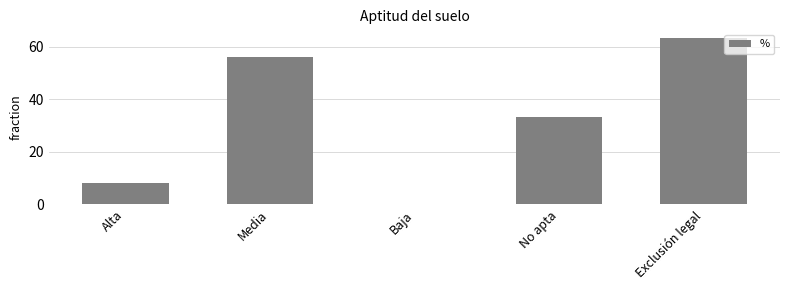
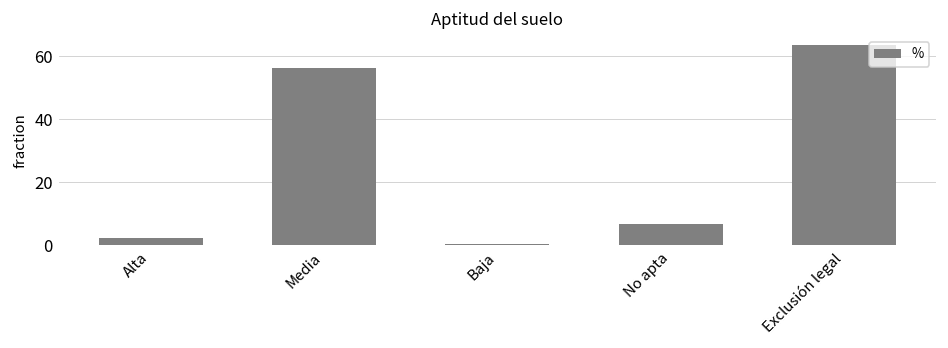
  {
-   "Alta": 8,
+   "Alta": 2,
    "Media": 56,
-   "No apta": 33,
+   "No apta": 7,
    "Exclusión legal": 64
  }
